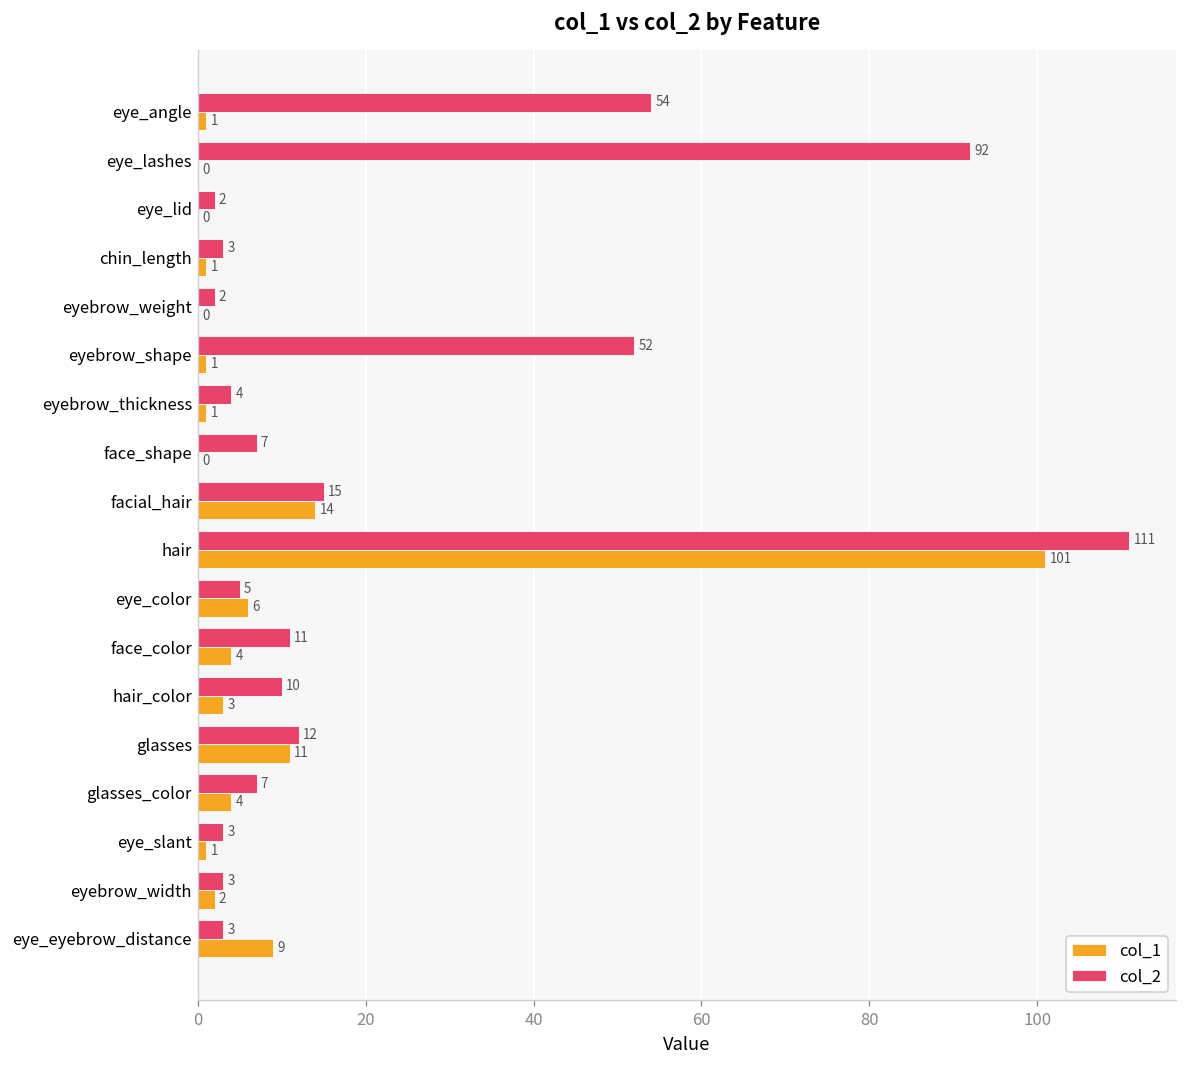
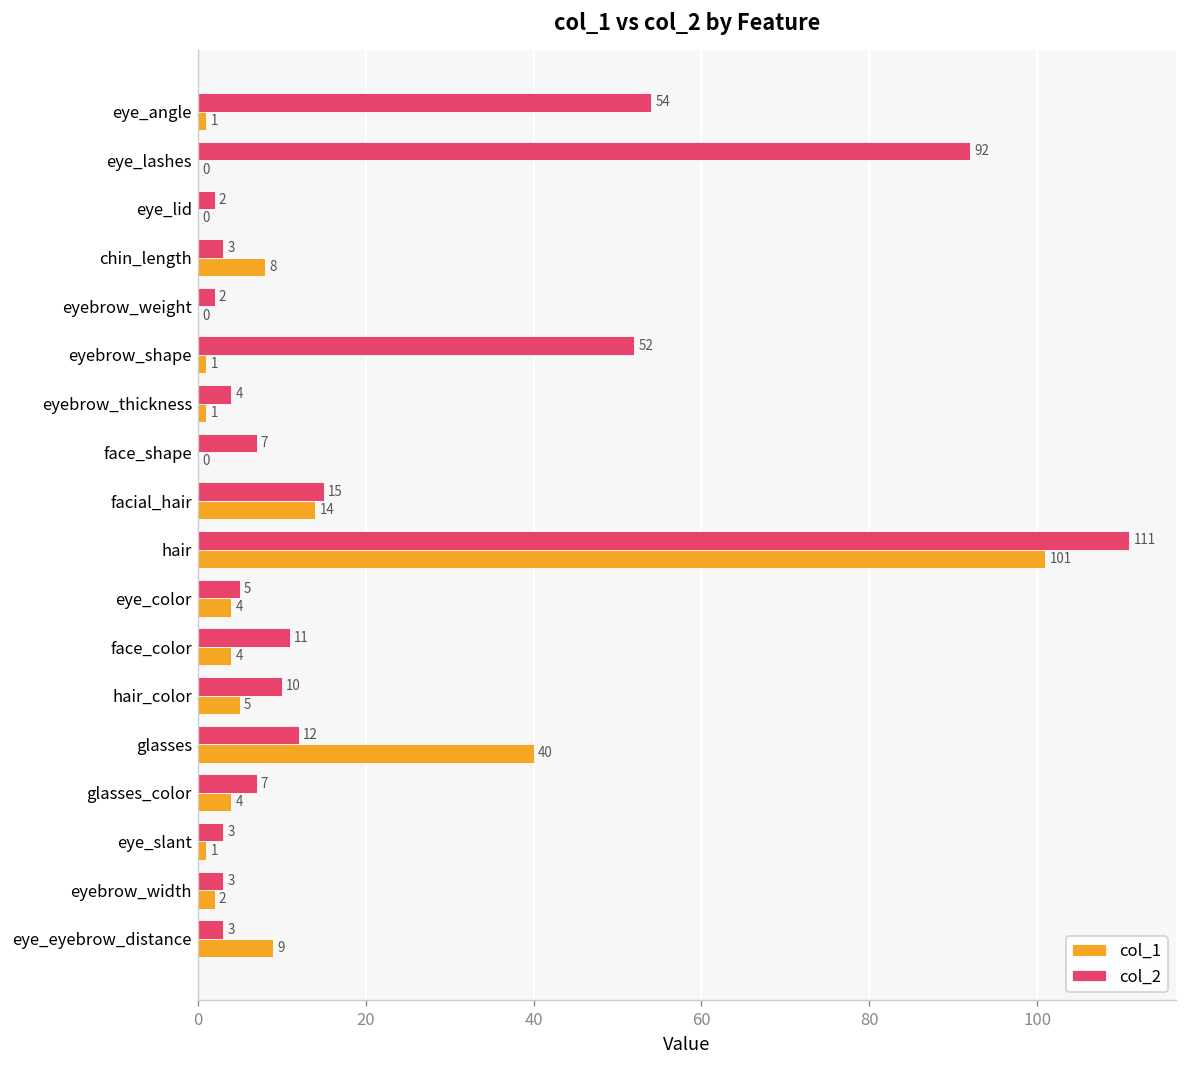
  {
    "col_1": {
      "eye_angle": 1,
      "eye_lashes": 0,
      "eye_lid": 0,
-     "chin_length": 1,
+     "chin_length": 8,
      "eyebrow_weight": 0,
      "eyebrow_shape": 1,
      "eyebrow_thickness": 1,
      "face_shape": 0,
      "facial_hair": 14,
      "hair": 101,
-     "eye_color": 6,
+     "eye_color": 4,
      "face_color": 4,
-     "hair_color": 3,
-     "glasses": 11,
+     "hair_color": 5,
+     "glasses": 40,
      "glasses_color": 4,
      "eye_slant": 1,
      "eyebrow_width": 2,
      "eye_eyebrow_distance": 9
    },
    "col_2": {
      "eye_angle": 54,
      "eye_lashes": 92,
      "eye_lid": 2,
      "chin_length": 3,
      "eyebrow_weight": 2,
      "eyebrow_shape": 52,
      "eyebrow_thickness": 4,
      "face_shape": 7,
      "facial_hair": 15,
      "hair": 111,
      "eye_color": 5,
      "face_color": 11,
      "hair_color": 10,
      "glasses": 12,
      "glasses_color": 7,
      "eye_slant": 3,
      "eyebrow_width": 3,
      "eye_eyebrow_distance": 3
    }
  }
